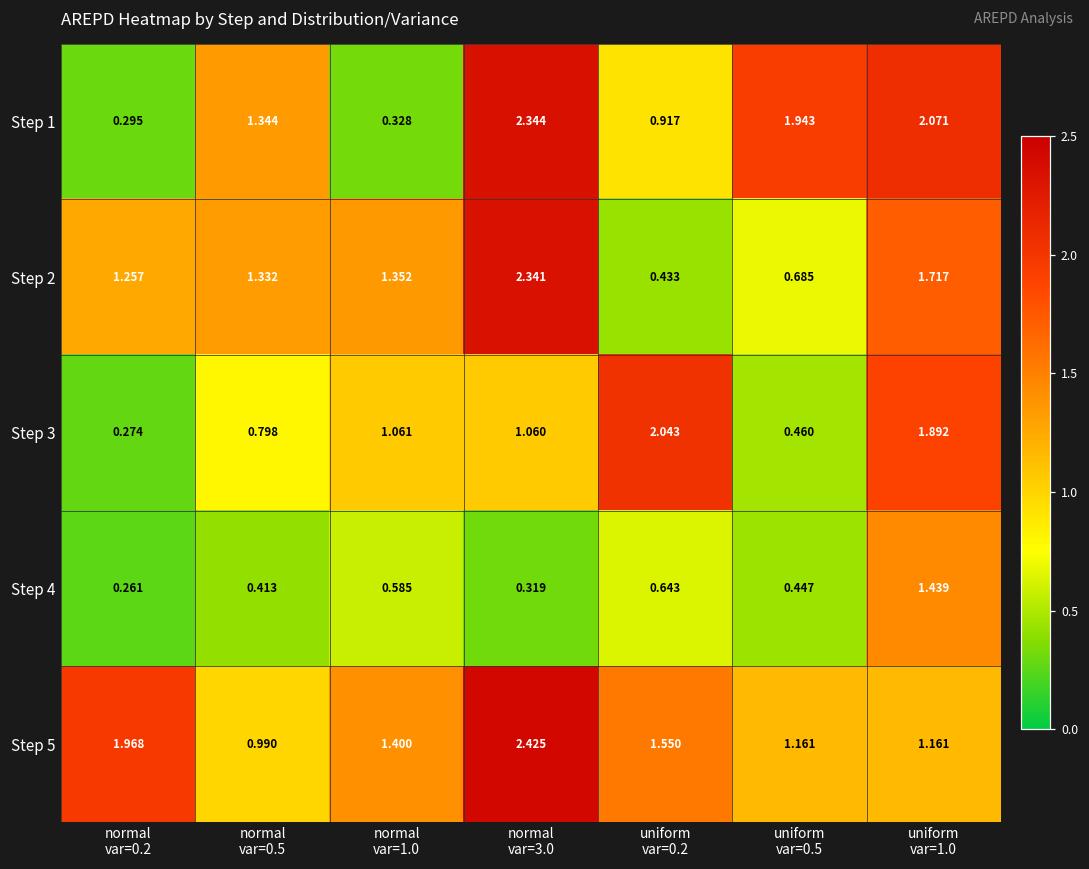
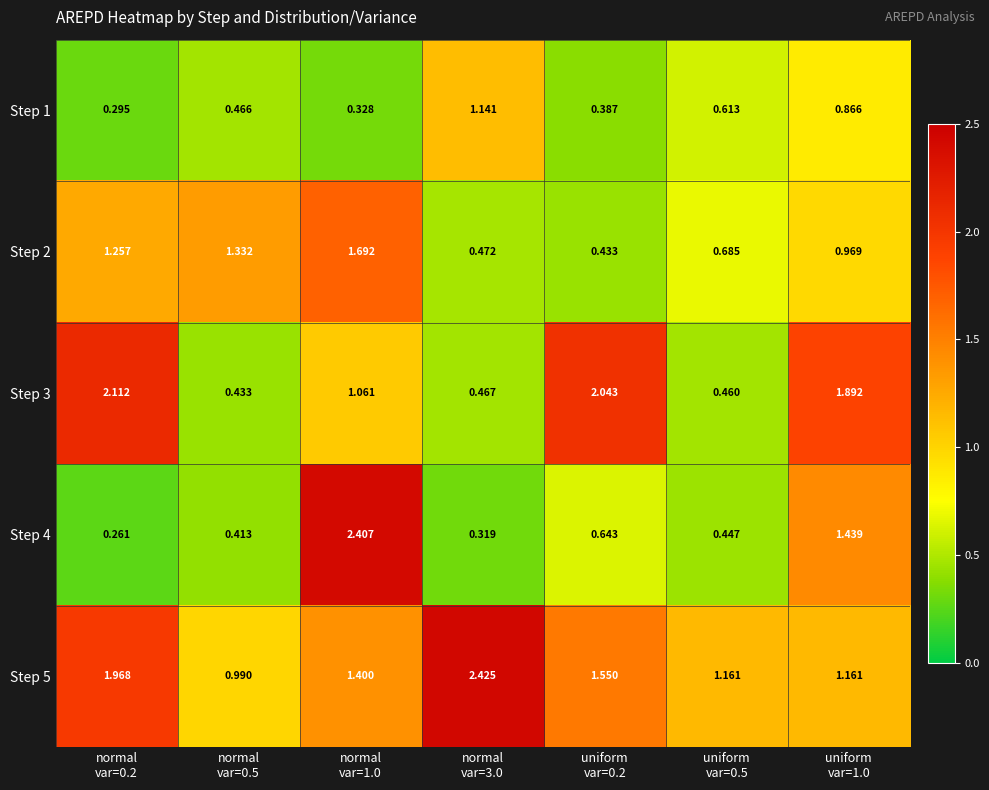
  {
    "Step 1": {
      "normal var=0.2": 0.295,
-     "normal var=0.5": 1.344,
+     "normal var=0.5": 0.466,
      "normal var=1.0": 0.328,
-     "normal var=3.0": 2.344,
-     "uniform var=0.2": 0.917,
-     "uniform var=0.5": 1.943,
-     "uniform var=1.0": 2.071
+     "normal var=3.0": 1.141,
+     "uniform var=0.2": 0.387,
+     "uniform var=0.5": 0.613,
+     "uniform var=1.0": 0.866
    },
    "Step 2": {
      "normal var=0.2": 1.257,
      "normal var=0.5": 1.332,
-     "normal var=1.0": 1.352,
-     "normal var=3.0": 2.341,
+     "normal var=1.0": 1.692,
+     "normal var=3.0": 0.472,
      "uniform var=0.2": 0.433,
      "uniform var=0.5": 0.685,
-     "uniform var=1.0": 1.717
+     "uniform var=1.0": 0.969
    },
    "Step 3": {
-     "normal var=0.2": 0.274,
-     "normal var=0.5": 0.798,
+     "normal var=0.2": 2.112,
+     "normal var=0.5": 0.433,
      "normal var=1.0": 1.061,
-     "normal var=3.0": 1.060,
+     "normal var=3.0": 0.467,
      "uniform var=0.2": 2.043,
      "uniform var=0.5": 0.460,
      "uniform var=1.0": 1.892
    },
    "Step 4": {
      "normal var=0.2": 0.261,
      "normal var=0.5": 0.413,
-     "normal var=1.0": 0.585,
+     "normal var=1.0": 2.407,
      "normal var=3.0": 0.319,
      "uniform var=0.2": 0.643,
      "uniform var=0.5": 0.447,
      "uniform var=1.0": 1.439
    },
    "Step 5": {
      "normal var=0.2": 1.968,
      "normal var=0.5": 0.990,
      "normal var=1.0": 1.400,
      "normal var=3.0": 2.425,
      "uniform var=0.2": 1.550,
      "uniform var=0.5": 1.161,
      "uniform var=1.0": 1.161
    }
  }
